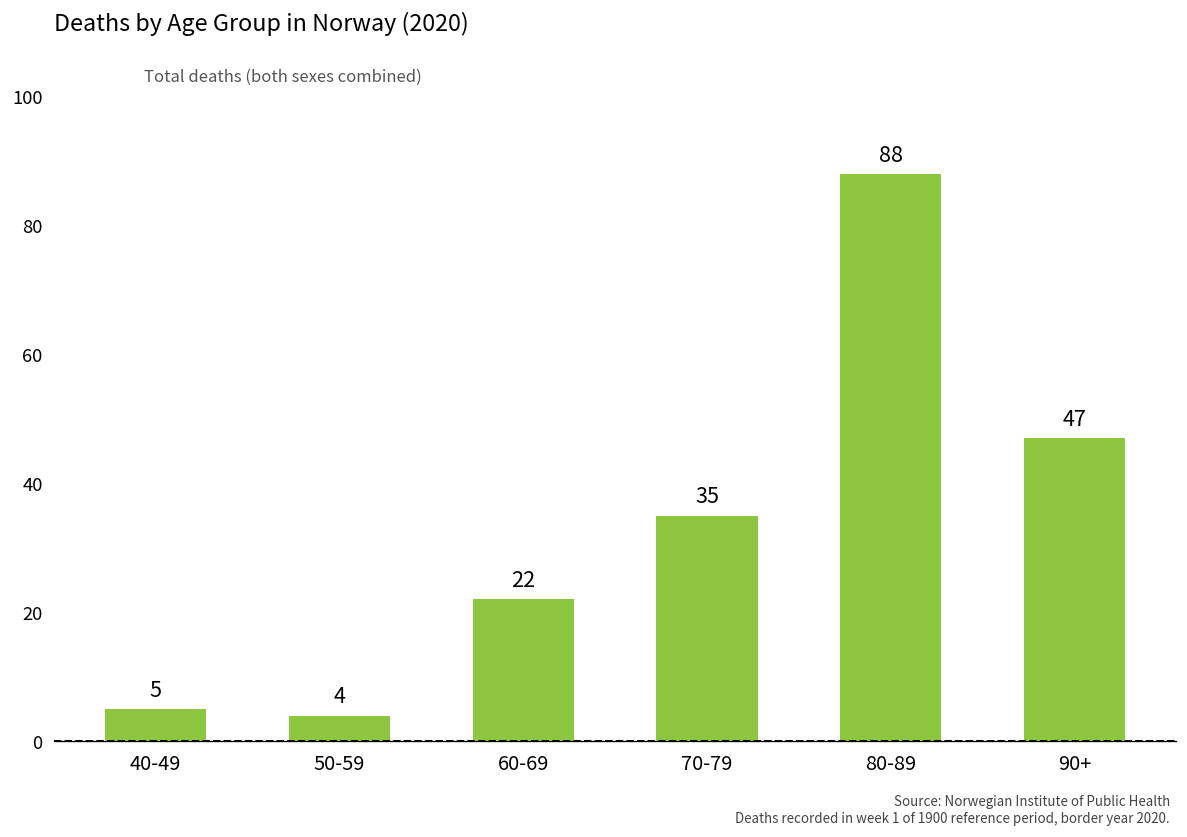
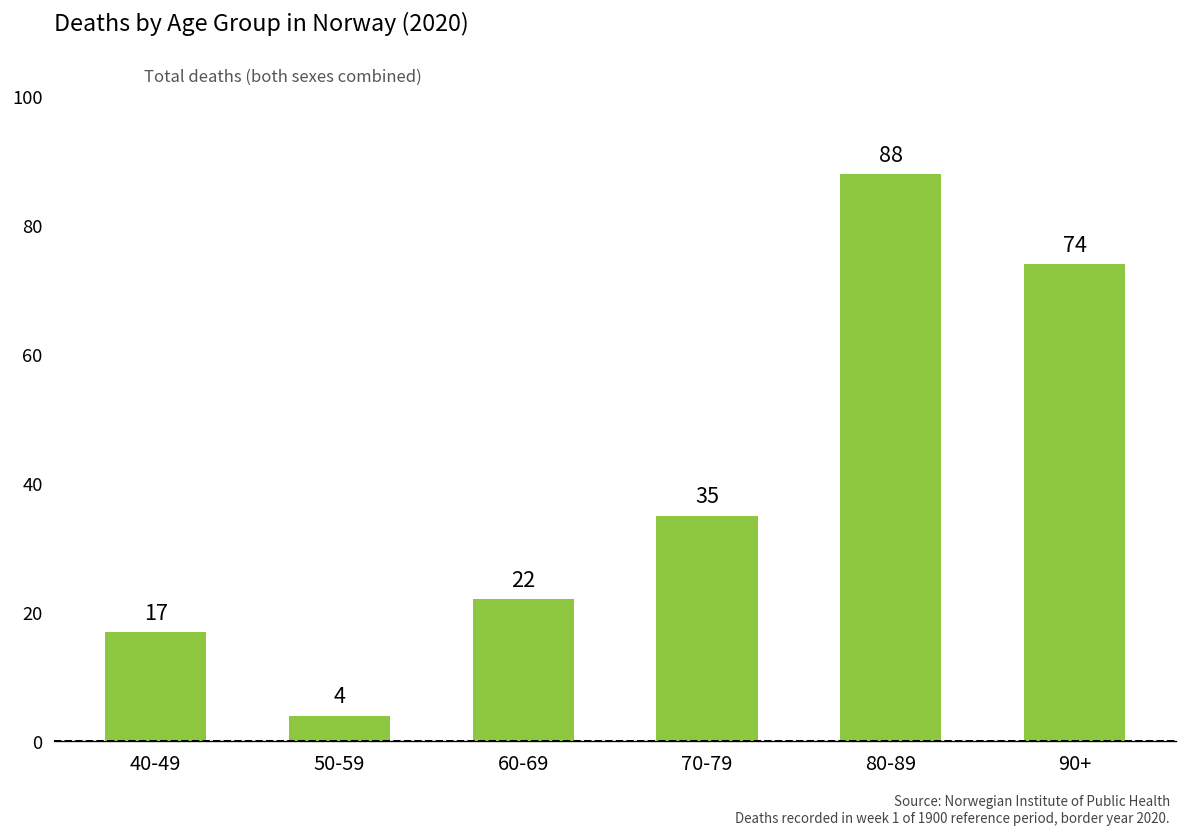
  {
-   "40-49": 5,
+   "40-49": 17,
    "50-59": 4,
    "60-69": 22,
    "70-79": 35,
    "80-89": 88,
-   "90+": 47
+   "90+": 74
  }
